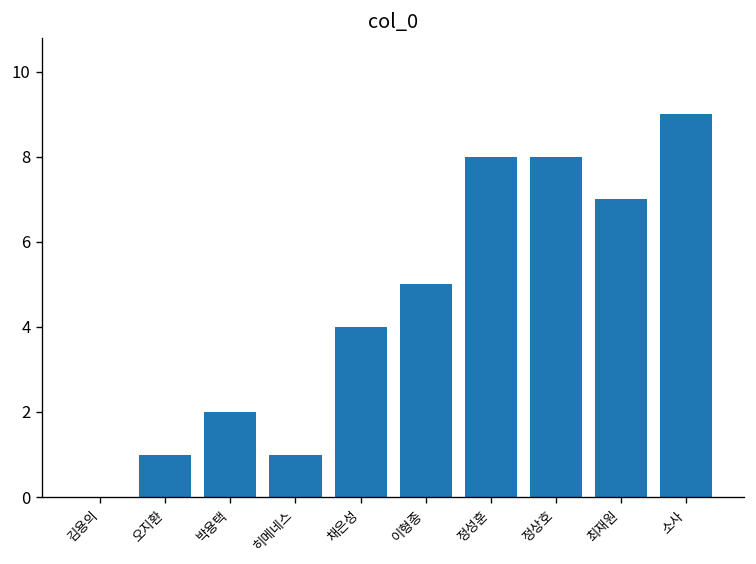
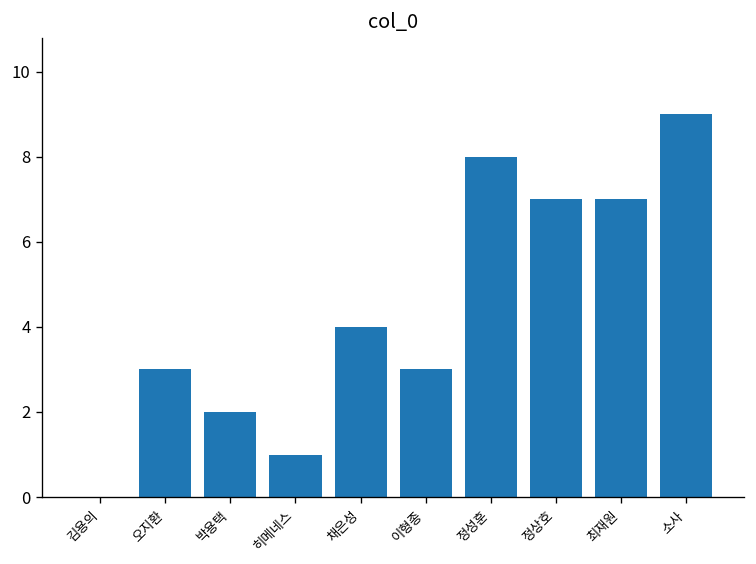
  {
    "김용의": 0,
-   "오지환": 1,
+   "오지환": 3,
    "박용택": 2,
    "히메네스": 1,
    "채은성": 4,
-   "이형종": 5,
+   "이형종": 3,
    "정성훈": 8,
-   "정상호": 8,
+   "정상호": 7,
    "최재원": 7,
    "소사": 9
  }
